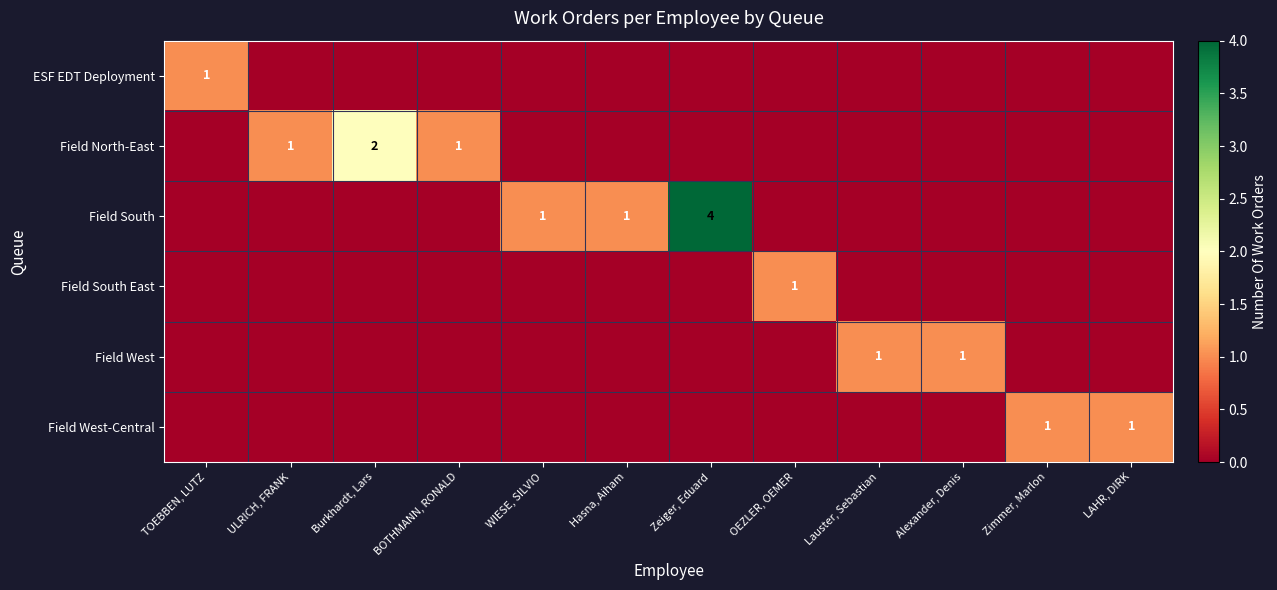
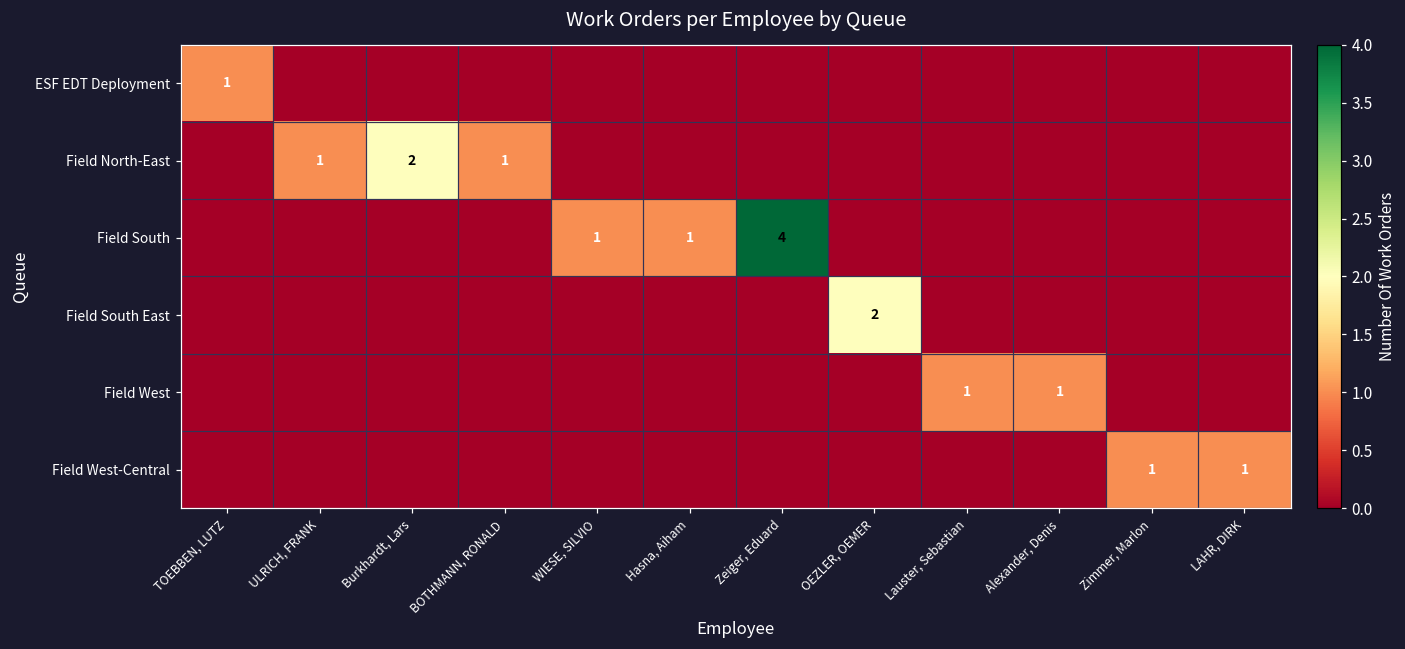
  {
    "ESF EDT Deployment": {
      "TOEBBEN, LUTZ": 1
    },
    "Field North-East": {
      "ULRICH, FRANK": 1,
      "Burkhardt, Lars": 2,
      "BOTHMANN, RONALD": 1
    },
    "Field South": {
      "WIESE, SILVIO": 1,
      "Hasna, Aiham": 1,
      "Zeiger, Eduard": 4
    },
    "Field South East": {
-     "OEZLER, OEMER": 1
+     "OEZLER, OEMER": 2
    },
    "Field West": {
      "Lauster, Sebastian": 1,
      "Alexander, Denis": 1
    },
    "Field West-Central": {
      "Zimmer, Marlon": 1,
      "LAHR, DIRK": 1
    }
  }
